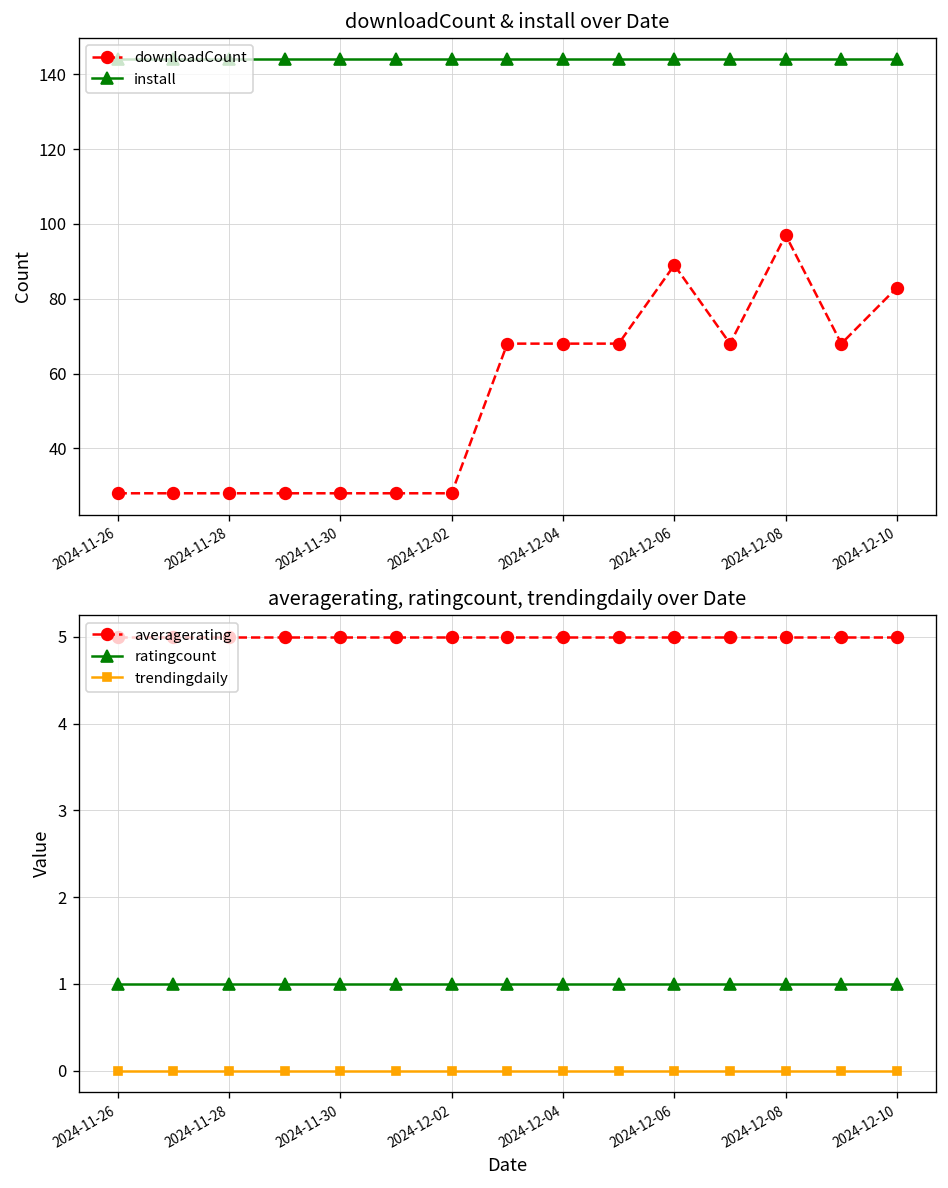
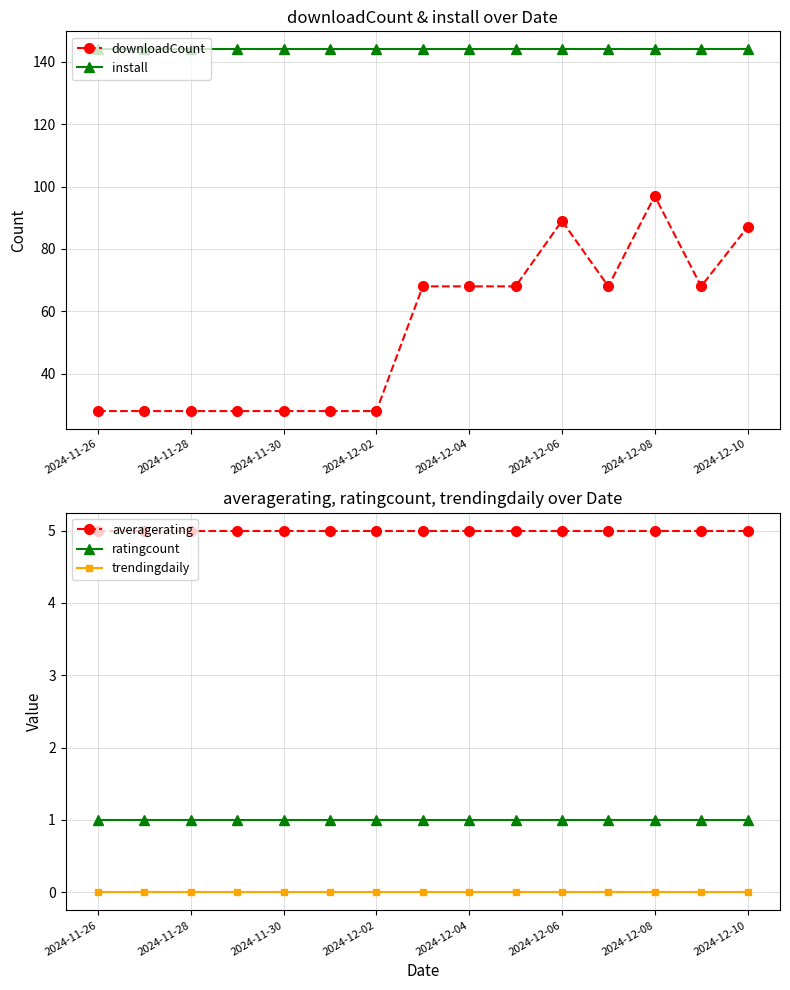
  {
    "downloadCount & install over Date": {
      "downloadCount": {
        "2024-11-26": 28,
        "2024-11-28": 28,
        "2024-11-30": 28,
        "2024-12-02": 28,
        "2024-12-04": 68,
        "2024-12-06": 89,
        "2024-12-08": 97,
-       "2024-12-10": 83
+       "2024-12-10": 87
      },
      "install": {
        "2024-11-30": 144,
        "2024-12-02": 144,
        "2024-12-04": 144,
        "2024-12-06": 144,
        "2024-12-08": 144,
        "2024-12-10": 144
      }
    },
    "averagerating, ratingcount, trendingdaily over Date": {
      "averagerating": {
        "2024-11-30": 5.0,
        "2024-12-02": 5.0,
        "2024-12-04": 5.0,
        "2024-12-06": 5.0,
        "2024-12-08": 5.0,
        "2024-12-10": 5.0
      },
      "ratingcount": {
        "2024-11-26": 1.0,
        "2024-11-28": 1.0,
        "2024-11-30": 1.0,
        "2024-12-02": 1.0,
        "2024-12-04": 1.0,
        "2024-12-06": 1.0,
        "2024-12-08": 1.0,
        "2024-12-10": 1.0
      },
      "trendingdaily": {
        "2024-11-26": 0.0,
        "2024-11-28": 0.0,
        "2024-11-30": 0.0,
        "2024-12-02": 0.0,
        "2024-12-04": 0.0,
        "2024-12-06": 0.0,
        "2024-12-08": 0.0,
        "2024-12-10": 0.0
      }
    }
  }
